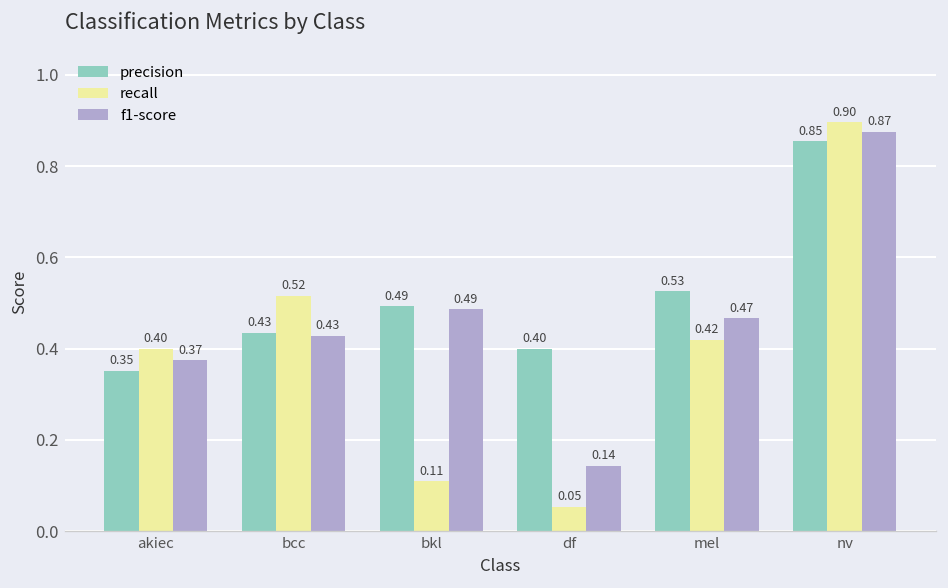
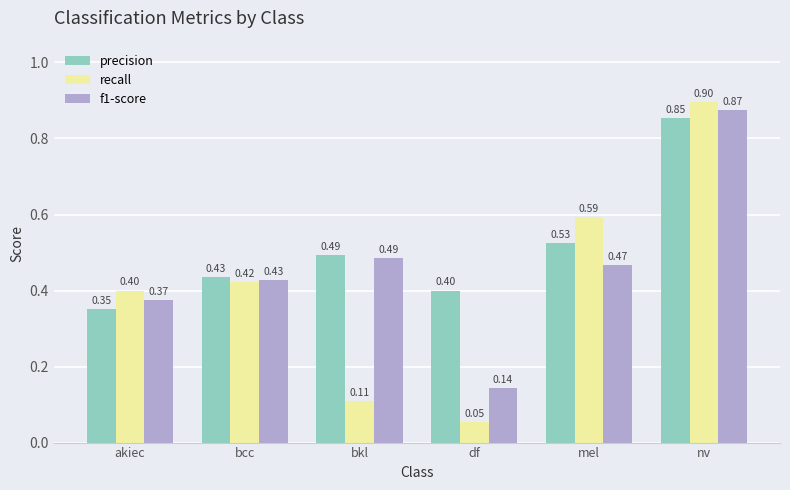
  {
    "recall": {
      "akiec": 0.40,
-     "bcc": 0.52,
+     "bcc": 0.42,
      "bkl": 0.11,
      "df": 0.05,
-     "mel": 0.42,
+     "mel": 0.59,
      "nv": 0.90
    }
  }
